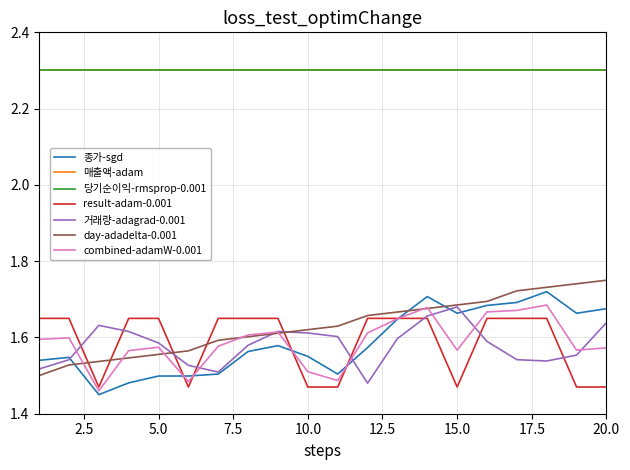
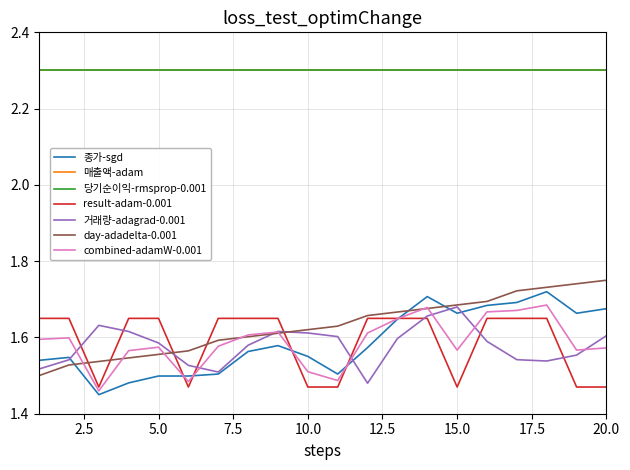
  {
    "종가-sgd": {
      "5.0": 1.50,
      "10.0": 1.55,
      "15.0": 1.66,
      "20.0": 1.68
    },
    "당기순이익-rmsprop-0.001": {
      "5.0": 2.30,
      "10.0": 2.30,
      "15.0": 2.30,
      "20.0": 2.30
    },
    "result-adam-0.001": {
      "5.0": 1.65,
      "10.0": 1.47,
      "15.0": 1.47,
      "20.0": 1.47
    },
    "거래량-adagrad-0.001": {
      "5.0": 1.59,
      "10.0": 1.61,
-     "20.0": 1.64
+     "20.0": 1.60
    },
    "day-adadelta-0.001": {
      "5.0": 1.56,
      "10.0": 1.62,
      "20.0": 1.75
    },
    "combined-adamW-0.001": {
      "5.0": 1.57,
      "10.0": 1.51,
      "15.0": 1.57,
      "20.0": 1.57
    }
  }
